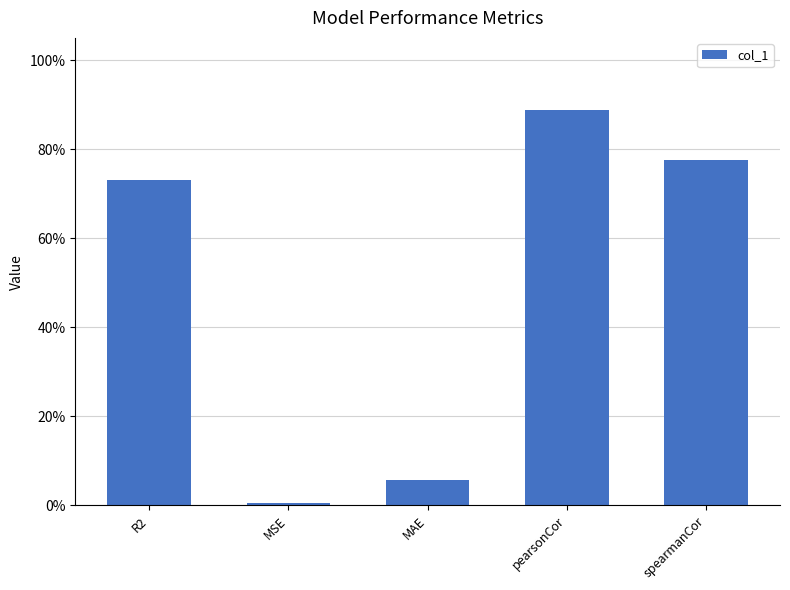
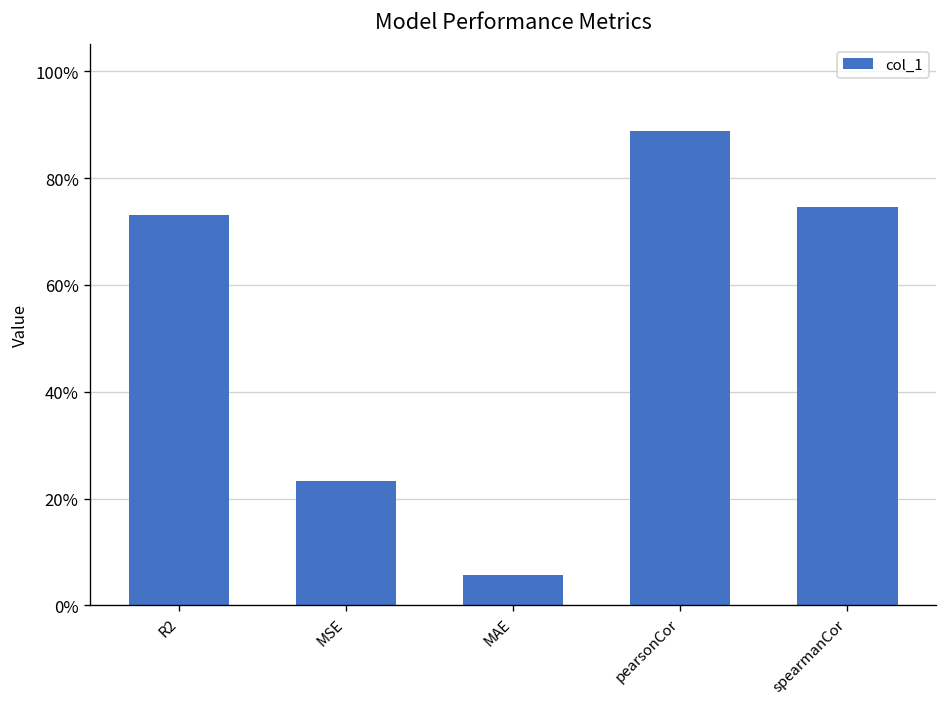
  {
    "R2": "73%",
-   "MSE": "1%",
+   "MSE": "23%",
    "MAE": "6%",
    "pearsonCor": "89%",
-   "spearmanCor": "78%"
+   "spearmanCor": "75%"
  }
